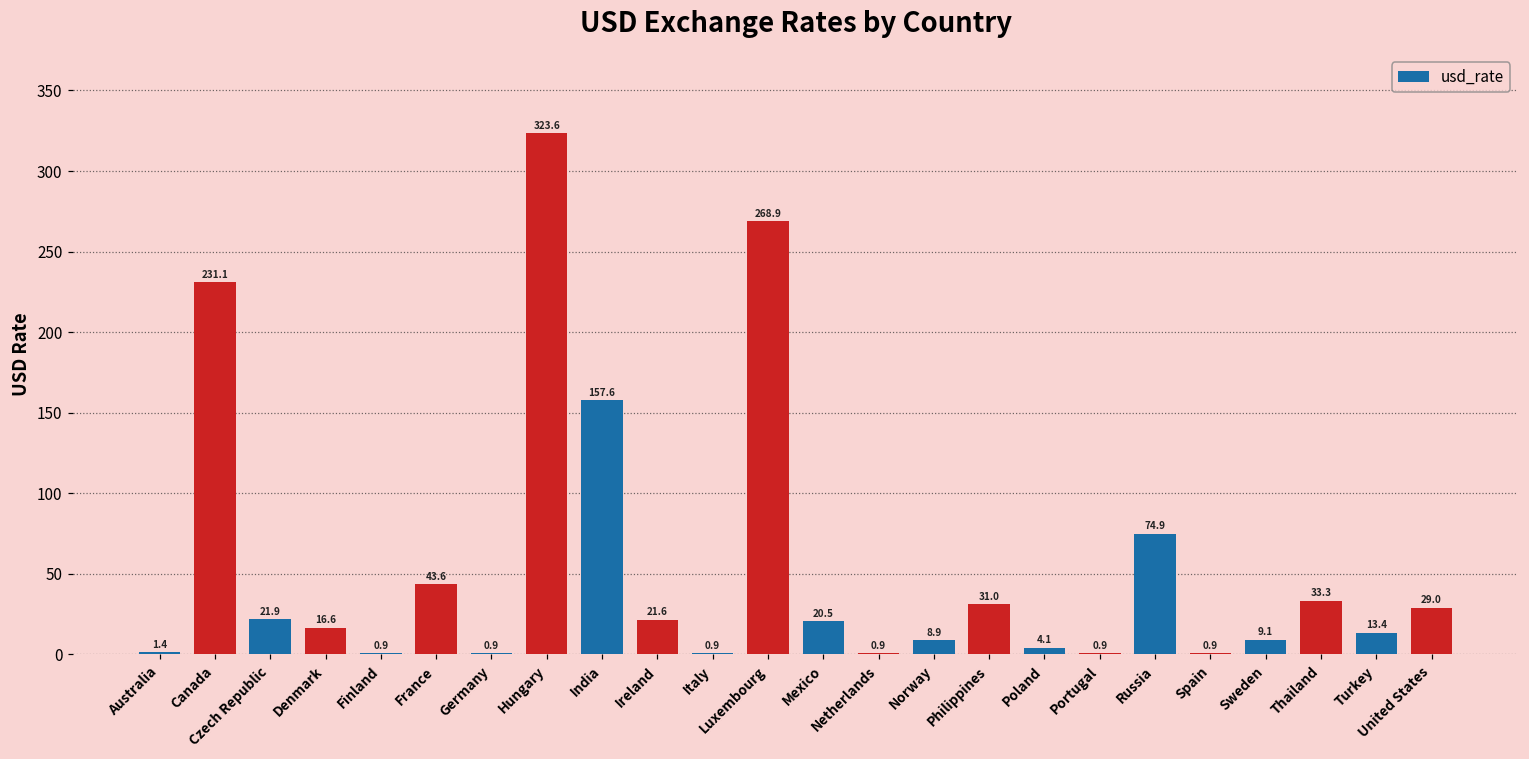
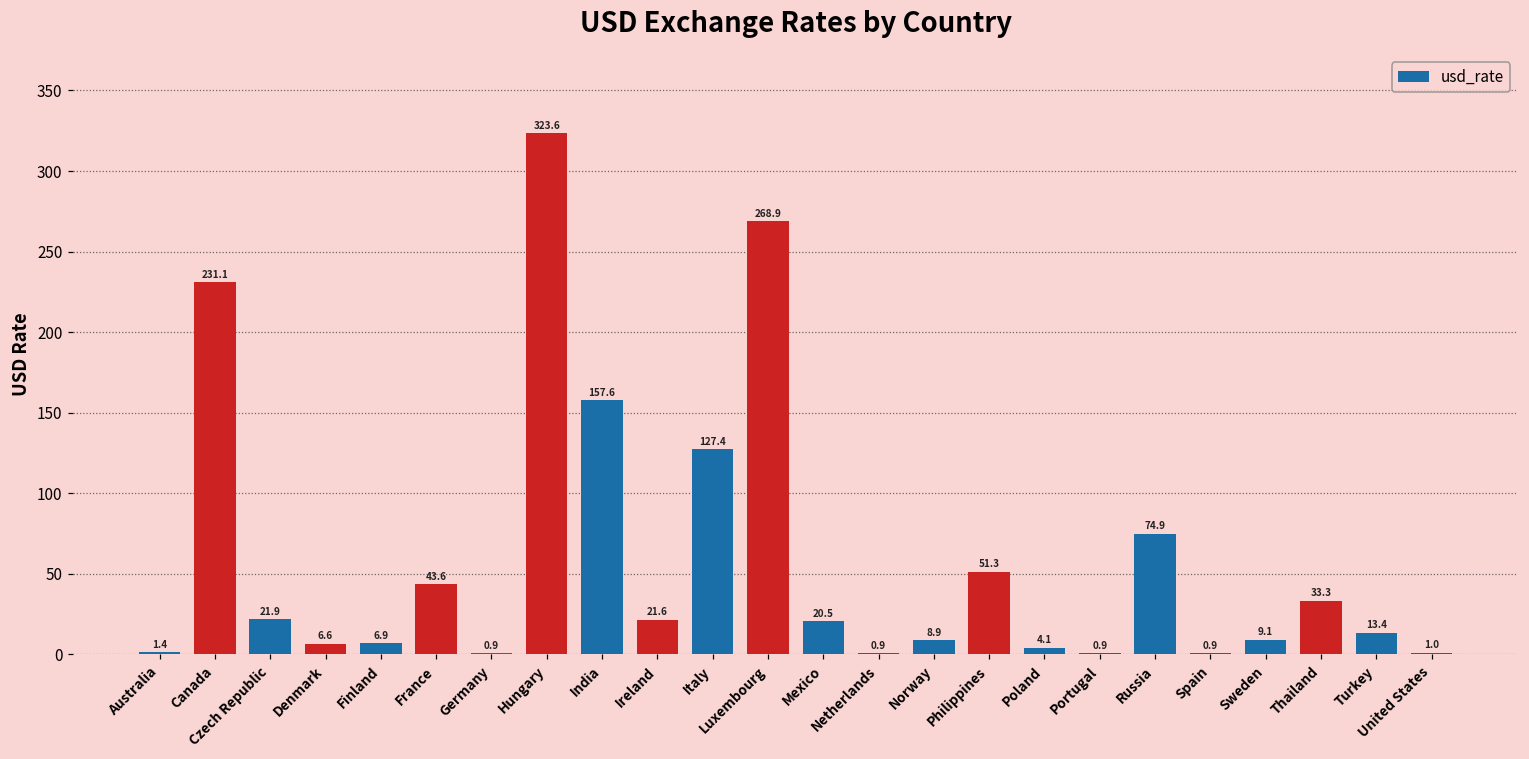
  {
    "Australia": 1.4,
    "Canada": 231.1,
    "Czech Republic": 21.9,
-   "Denmark": 16.6,
-   "Finland": 0.9,
+   "Denmark": 6.6,
+   "Finland": 6.9,
    "France": 43.6,
    "Germany": 0.9,
    "Hungary": 323.6,
    "India": 157.6,
    "Ireland": 21.6,
-   "Italy": 0.9,
+   "Italy": 127.4,
    "Luxembourg": 268.9,
    "Mexico": 20.5,
    "Netherlands": 0.9,
    "Norway": 8.9,
-   "Philippines": 31.0,
+   "Philippines": 51.3,
    "Poland": 4.1,
    "Portugal": 0.9,
    "Russia": 74.9,
    "Spain": 0.9,
    "Sweden": 9.1,
    "Thailand": 33.3,
    "Turkey": 13.4,
-   "United States": 29.0
+   "United States": 1.0
  }
